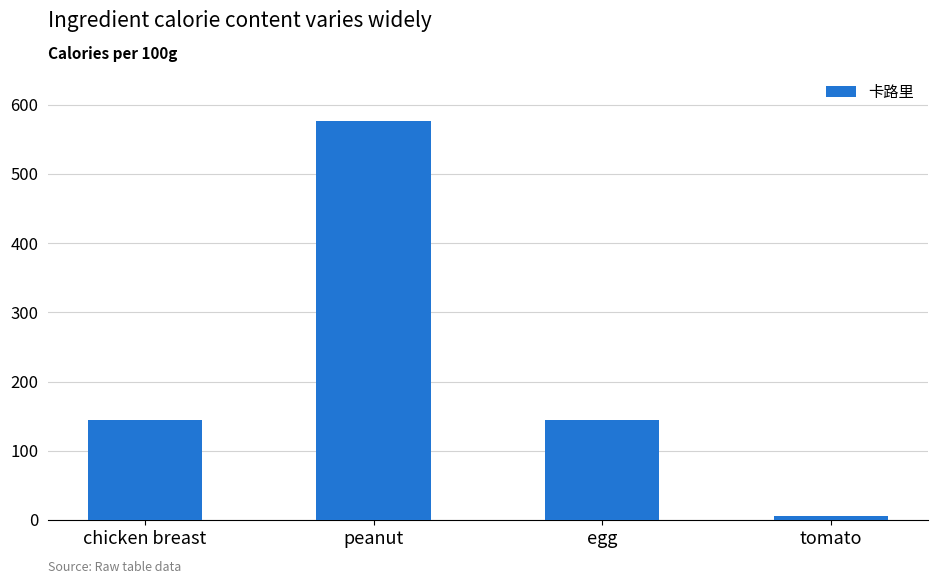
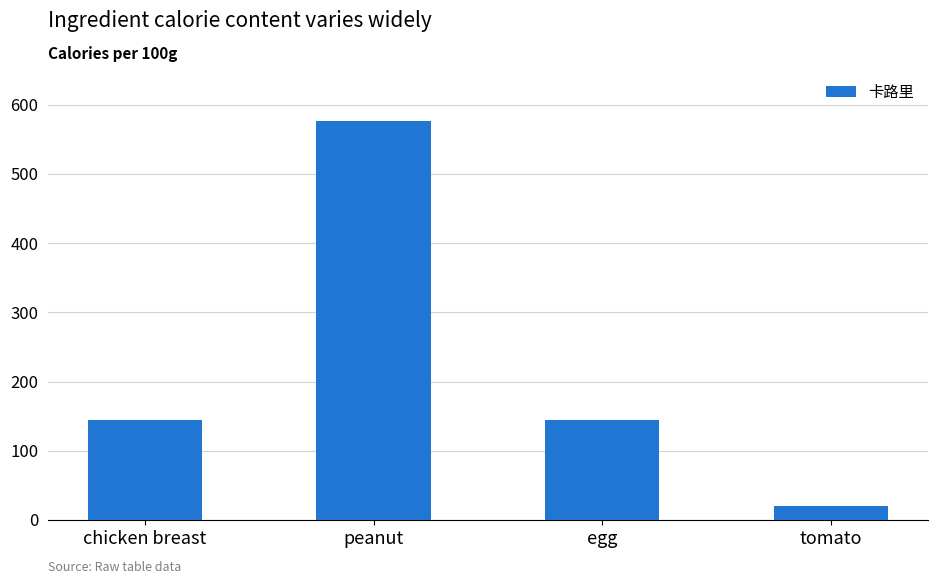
  {
    "chicken breast": 140,
    "peanut": 580,
    "egg": 140,
-   "tomato": 10
+   "tomato": 20
  }
